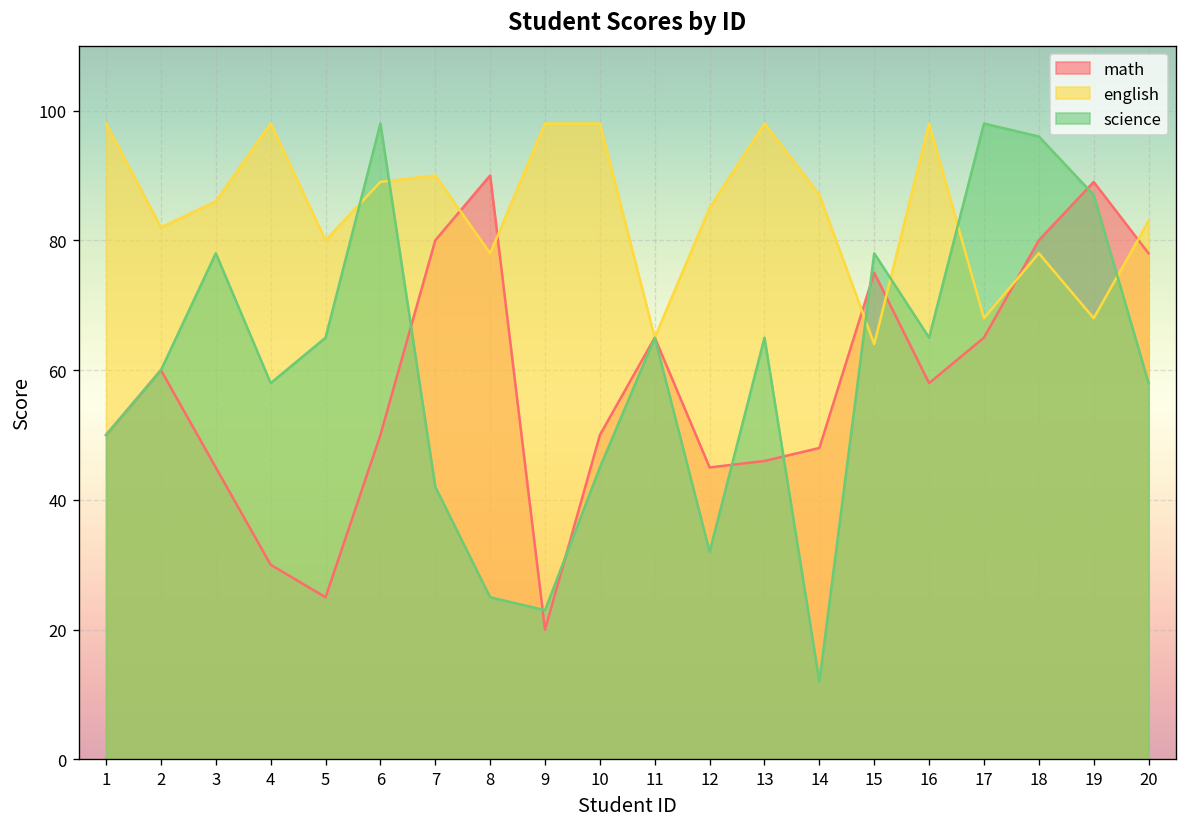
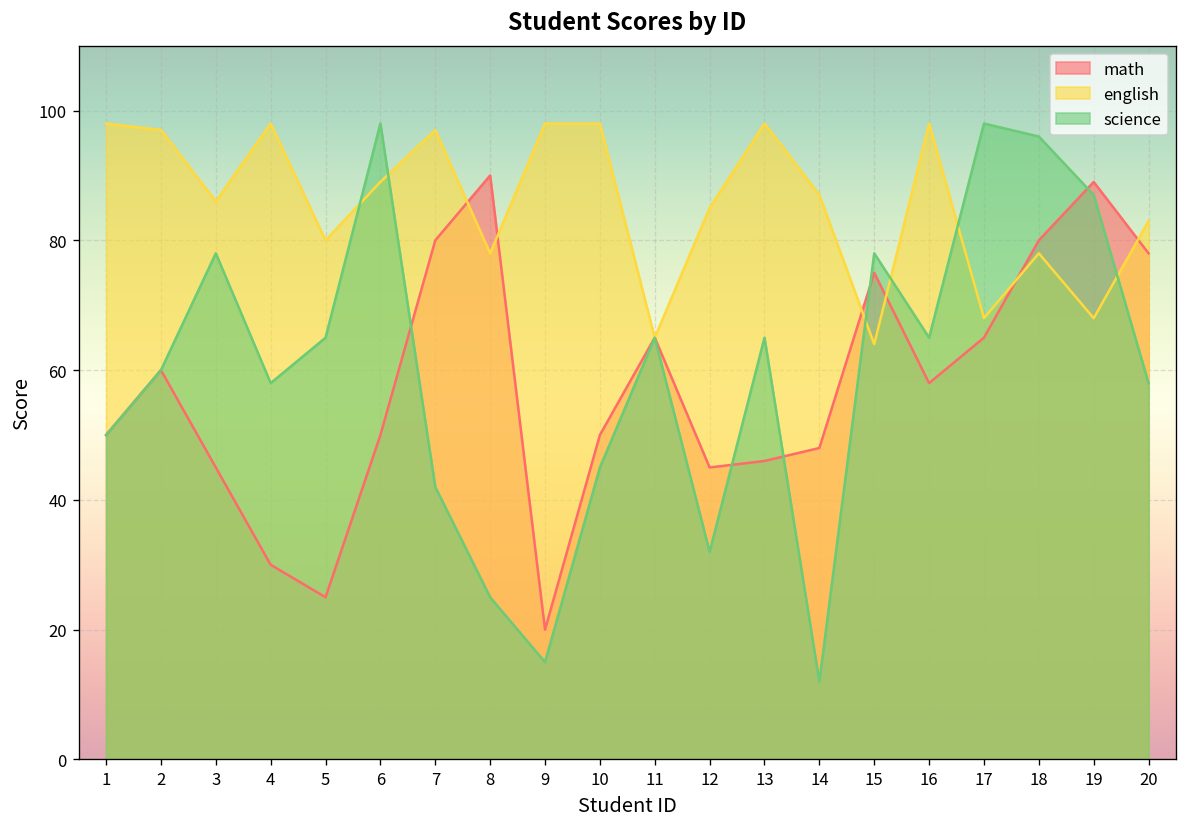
  {
    "math": {
      "3": 45,
      "4": 30,
      "5": 25,
      "6": 50,
      "7": 80,
      "8": 90,
      "9": 20,
      "10": 50,
      "12": 45,
      "13": 46,
      "14": 48,
      "15": 75,
      "16": 58,
      "17": 65,
      "18": 80,
      "19": 89,
      "20": 78
    },
    "english": {
      "1": 98,
-     "2": 82,
+     "2": 97,
      "3": 86,
      "4": 98,
      "5": 80,
      "6": 89,
-     "7": 90,
+     "7": 97,
      "8": 78,
      "9": 98,
      "10": 98,
      "12": 85,
      "13": 98,
      "14": 87,
      "15": 64,
      "16": 98,
      "17": 68,
      "18": 78,
      "19": 68,
      "20": 83
    },
    "science": {
      "3": 78,
      "4": 58,
      "5": 65,
      "6": 98,
      "7": 42,
      "8": 25,
-     "9": 23,
+     "9": 15,
      "10": 45,
      "12": 32,
      "13": 65,
      "14": 12,
      "15": 78,
      "16": 65,
      "17": 98,
      "18": 96,
      "19": 87,
      "20": 58
    }
  }
